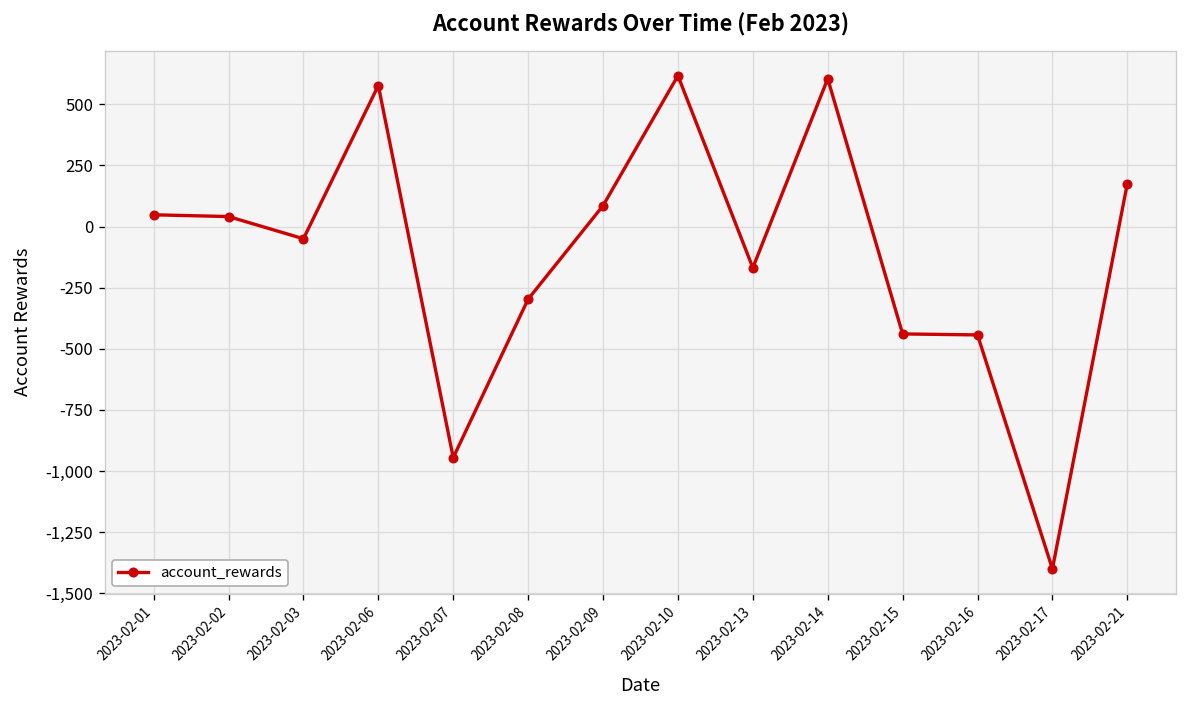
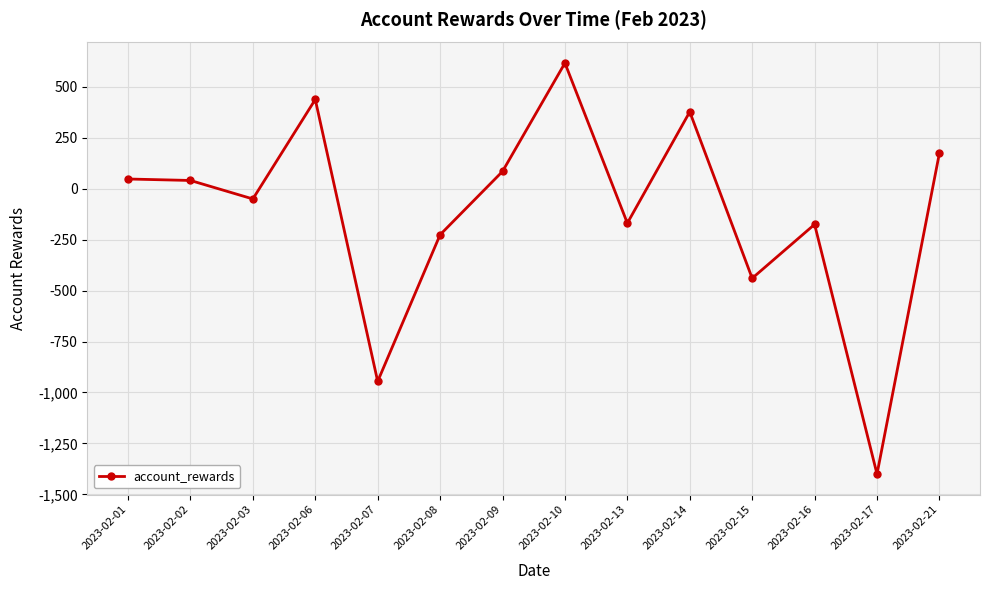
  {
    "2023-02-01": "50",
    "2023-02-02": "40",
    "2023-02-03": "-50",
-   "2023-02-06": "580",
+   "2023-02-06": "440",
    "2023-02-07": "-950",
-   "2023-02-08": "-300",
+   "2023-02-08": "-230",
    "2023-02-09": "90",
    "2023-02-10": "620",
    "2023-02-13": "-170",
-   "2023-02-14": "600",
+   "2023-02-14": "380",
    "2023-02-15": "-440",
-   "2023-02-16": "-440",
+   "2023-02-16": "-170",
    "2023-02-17": "-1,400",
    "2023-02-21": "180"
  }
